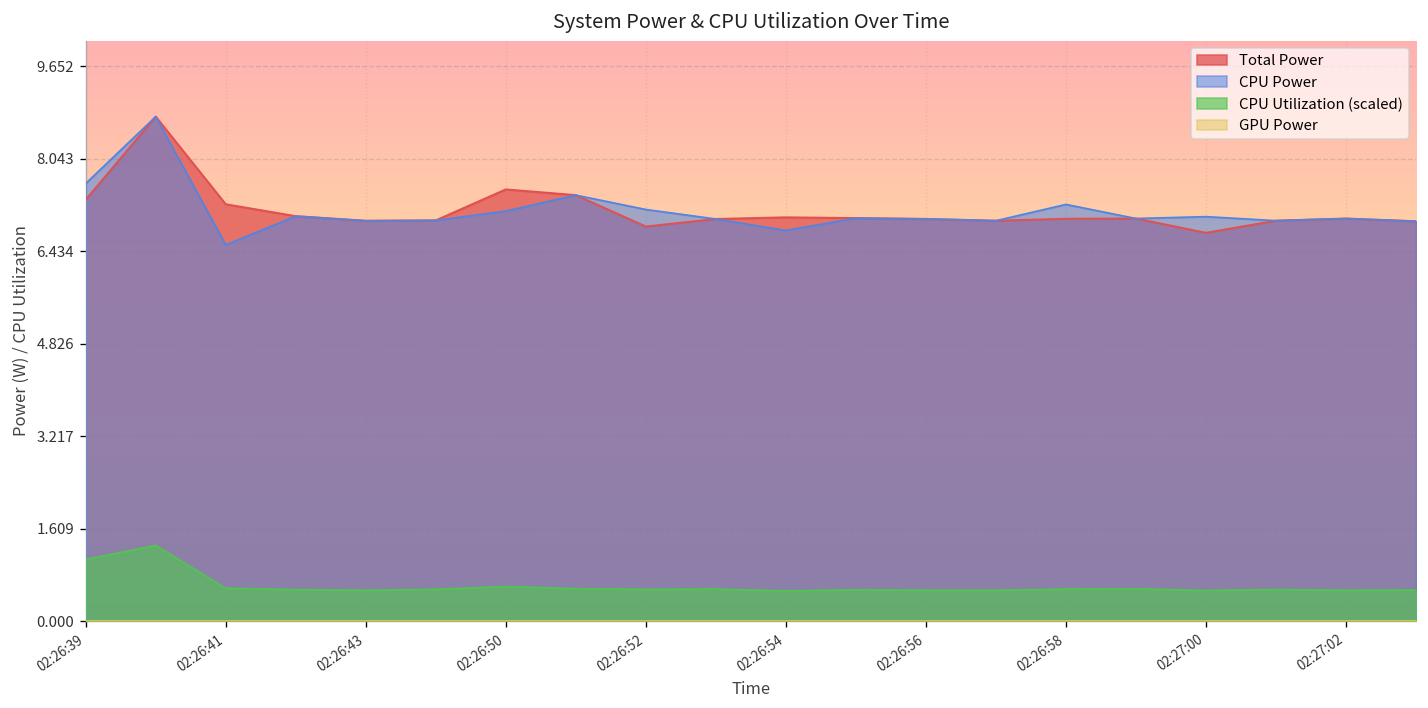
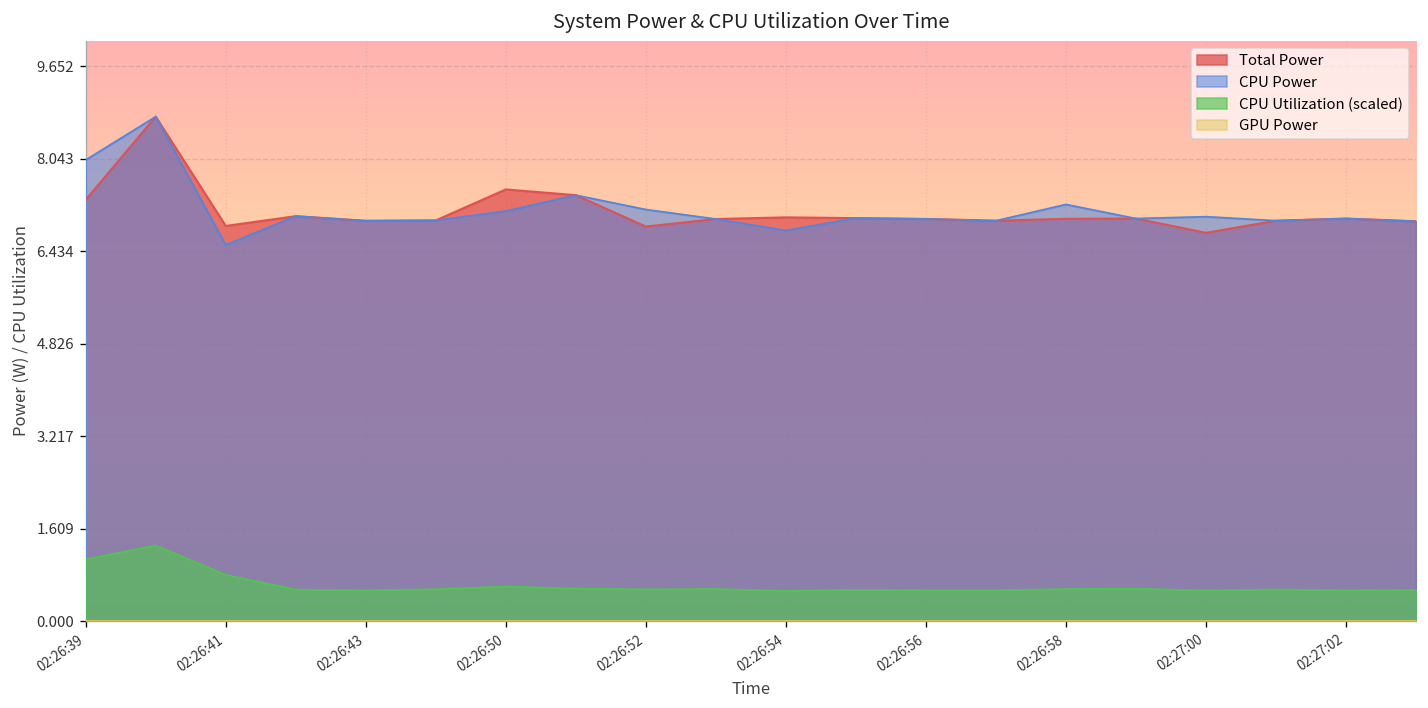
  {
    "Total Power": {
      "02:26:39": 7.3,
-     "02:26:41": 7.2,
+     "02:26:41": 6.9,
      "02:26:50": 7.5,
      "02:26:52": 6.9,
      "02:26:54": 7.0,
      "02:26:58": 7.0,
      "02:27:00": 6.8
    },
    "CPU Power": {
-     "02:26:39": 7.6,
+     "02:26:39": 8.0,
      "02:26:41": 6.5,
      "02:26:50": 7.1,
      "02:26:52": 7.2,
      "02:26:54": 6.8,
      "02:26:58": 7.2,
      "02:27:00": 7.0
    },
    "CPU Utilization (scaled)": {
      "02:26:39": 1.1,
-     "02:26:41": 0.6,
+     "02:26:41": 0.8,
      "02:26:43": 0.5,
      "02:26:50": 0.6,
      "02:26:52": 0.6,
      "02:26:54": 0.5,
      "02:26:56": 0.5,
      "02:26:58": 0.6,
      "02:27:00": 0.5,
      "02:27:02": 0.5
    },
    "GPU Power": {
      "02:26:39": 0.0,
      "02:26:41": 0.0,
      "02:26:43": 0.0,
      "02:26:50": 0.0,
      "02:26:52": 0.0,
      "02:26:54": 0.0,
      "02:26:56": 0.0,
      "02:26:58": 0.0,
      "02:27:00": 0.0,
      "02:27:02": 0.0
    }
  }
